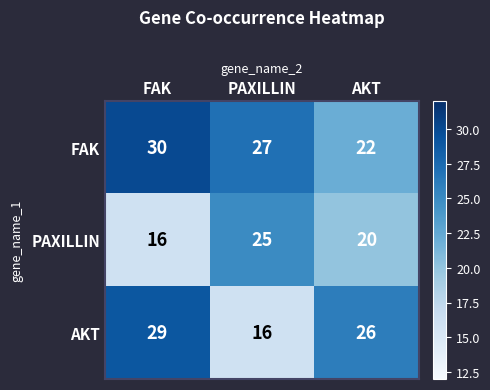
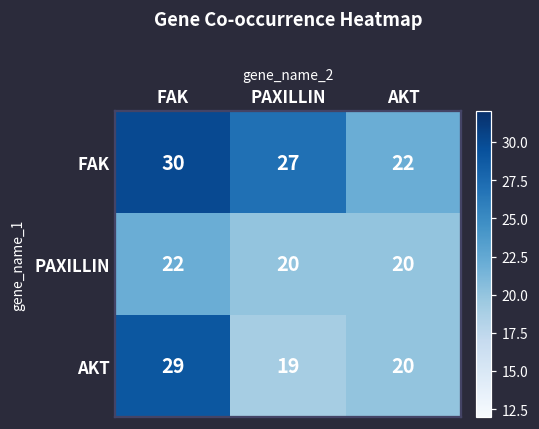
  {
    "FAK": {
      "FAK": 30,
      "PAXILLIN": 27,
      "AKT": 22
    },
    "PAXILLIN": {
-     "FAK": 16,
-     "PAXILLIN": 25,
+     "FAK": 22,
+     "PAXILLIN": 20,
      "AKT": 20
    },
    "AKT": {
      "FAK": 29,
-     "PAXILLIN": 16,
-     "AKT": 26
+     "PAXILLIN": 19,
+     "AKT": 20
    }
  }
